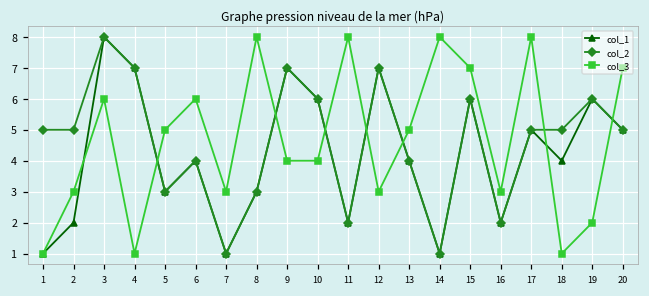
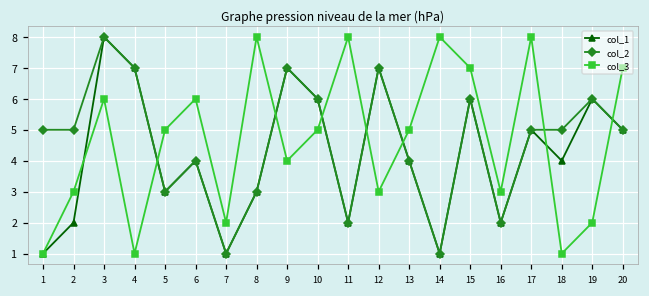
  {
    "col_1": {
      "2": 2,
      "18": 4
    },
    "col_2": {
      "1": 5,
      "2": 5,
      "18": 5
    },
    "col_3": {
      "2": 3,
      "3": 6,
      "4": 1,
      "5": 5,
      "6": 6,
-     "7": 3,
+     "7": 2,
      "8": 8,
      "9": 4,
-     "10": 4,
+     "10": 5,
      "11": 8,
      "12": 3,
      "13": 5,
      "14": 8,
      "15": 7,
      "16": 3,
      "17": 8,
      "18": 1,
      "19": 2
    }
  }
